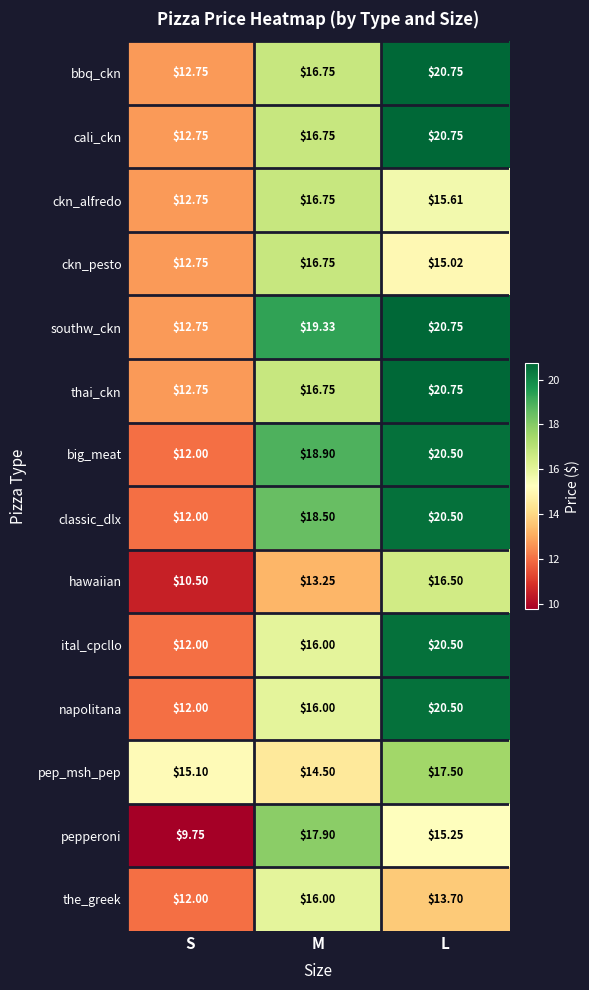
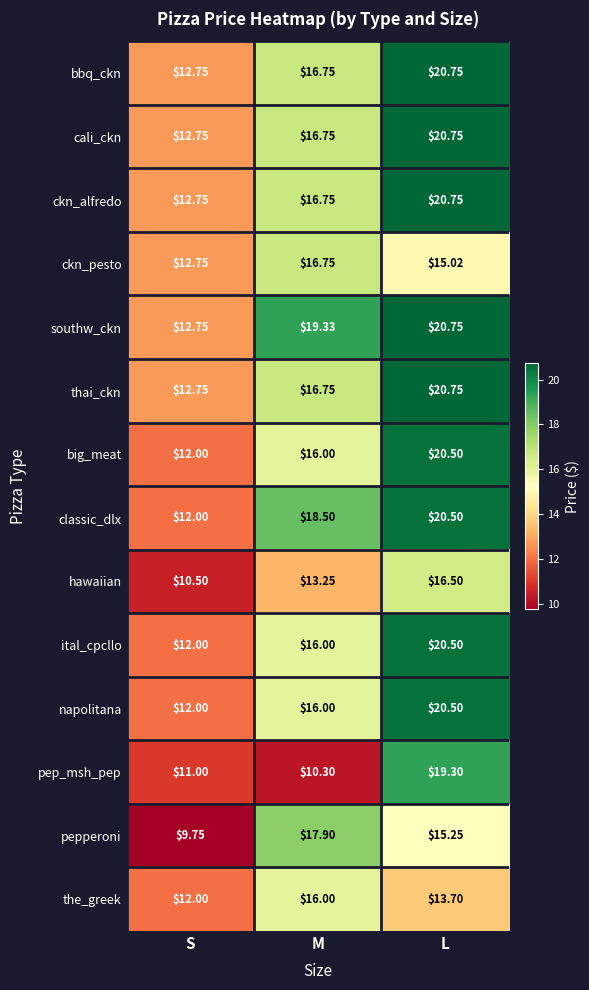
  {
    "bbq_ckn": {
      "S": "$12.75",
      "M": "$16.75",
      "L": "$20.75"
    },
    "cali_ckn": {
      "S": "$12.75",
      "M": "$16.75",
      "L": "$20.75"
    },
    "ckn_alfredo": {
      "S": "$12.75",
      "M": "$16.75",
-     "L": "$15.61"
+     "L": "$20.75"
    },
    "ckn_pesto": {
      "S": "$12.75",
      "M": "$16.75",
      "L": "$15.02"
    },
    "southw_ckn": {
      "S": "$12.75",
      "M": "$19.33",
      "L": "$20.75"
    },
    "thai_ckn": {
      "S": "$12.75",
      "M": "$16.75",
      "L": "$20.75"
    },
    "big_meat": {
      "S": "$12.00",
-     "M": "$18.90",
+     "M": "$16.00",
      "L": "$20.50"
    },
    "classic_dlx": {
      "S": "$12.00",
      "M": "$18.50",
      "L": "$20.50"
    },
    "hawaiian": {
      "S": "$10.50",
      "M": "$13.25",
      "L": "$16.50"
    },
    "ital_cpcllo": {
      "S": "$12.00",
      "M": "$16.00",
      "L": "$20.50"
    },
    "napolitana": {
      "S": "$12.00",
      "M": "$16.00",
      "L": "$20.50"
    },
    "pep_msh_pep": {
-     "S": "$15.10",
-     "M": "$14.50",
-     "L": "$17.50"
+     "S": "$11.00",
+     "M": "$10.30",
+     "L": "$19.30"
    },
    "pepperoni": {
      "S": "$9.75",
      "M": "$17.90",
      "L": "$15.25"
    },
    "the_greek": {
      "S": "$12.00",
      "M": "$16.00",
      "L": "$13.70"
    }
  }
